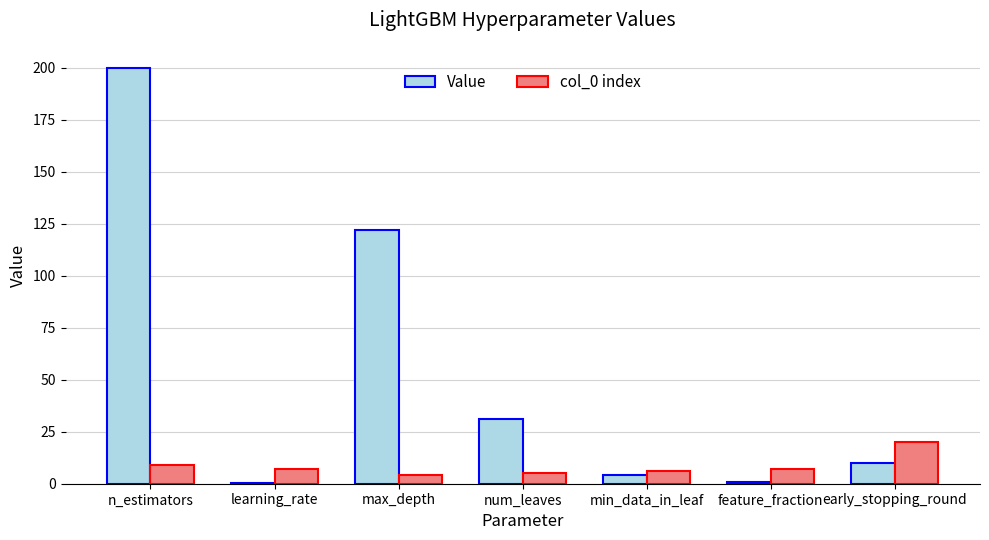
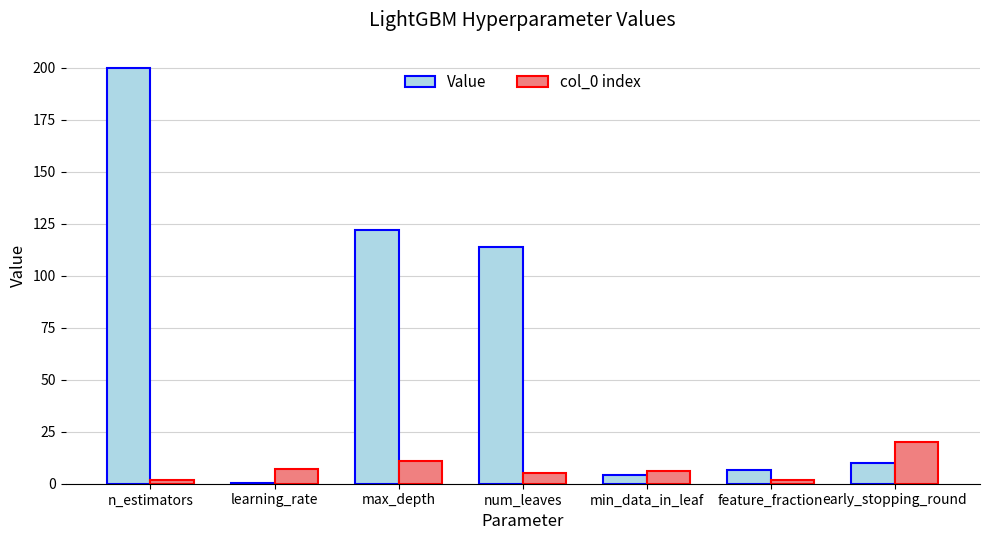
  {
    "Value": {
      "n_estimators": 200,
      "max_depth": 122,
-     "num_leaves": 31,
+     "num_leaves": 114,
      "min_data_in_leaf": 4,
-     "feature_fraction": 1,
+     "feature_fraction": 6,
      "early_stopping_round": 10
    },
    "col_0 index": {
-     "n_estimators": 9,
+     "n_estimators": 2,
      "learning_rate": 7,
-     "max_depth": 4,
+     "max_depth": 11,
      "num_leaves": 5,
      "min_data_in_leaf": 6,
-     "feature_fraction": 7,
+     "feature_fraction": 2,
      "early_stopping_round": 20
    }
  }
